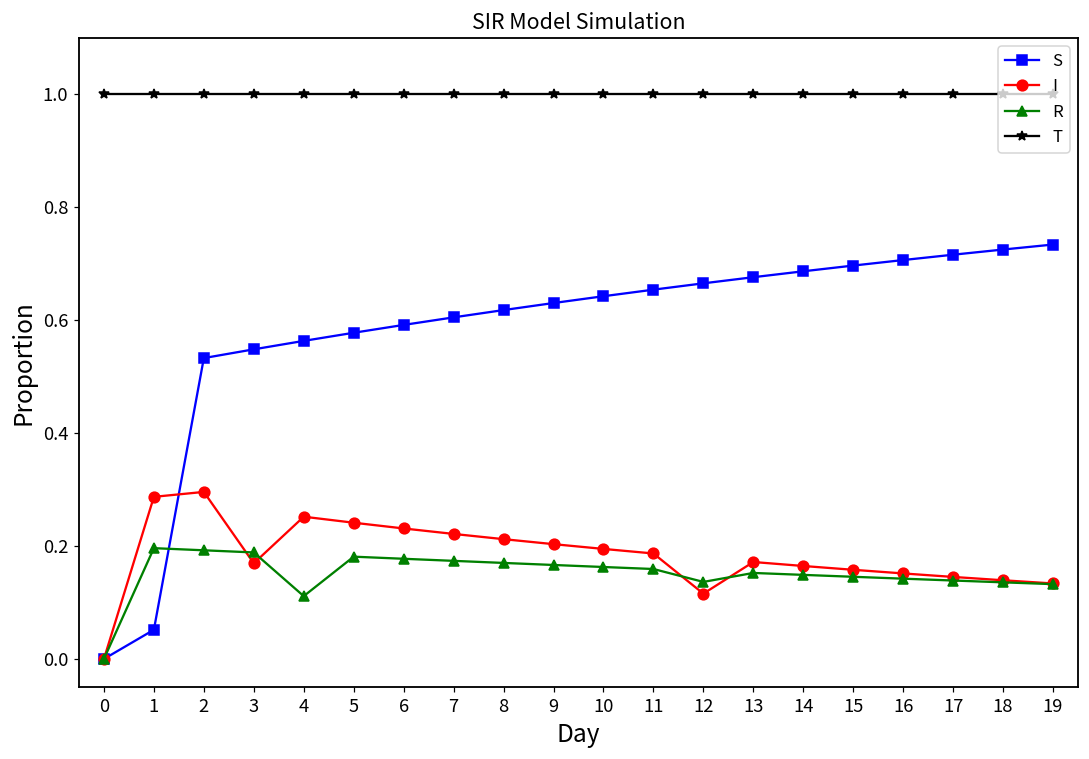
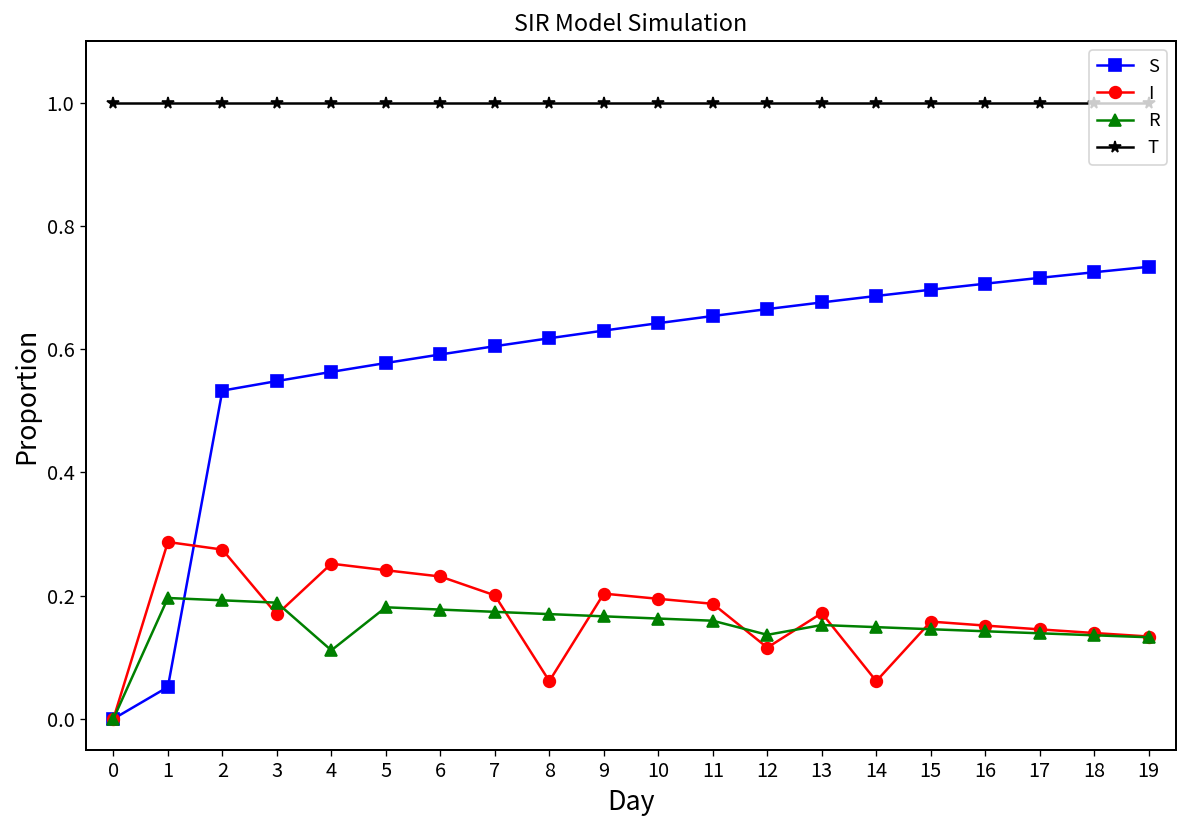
  {
    "S": {
      "1": 0.05,
      "2": 0.53,
      "3": 0.55,
      "4": 0.56,
      "5": 0.58,
      "6": 0.59,
      "7": 0.60,
      "8": 0.62,
      "9": 0.63,
      "10": 0.64,
      "11": 0.65,
      "12": 0.67,
      "13": 0.68,
      "14": 0.69,
      "15": 0.70,
      "16": 0.71,
      "17": 0.72,
      "18": 0.72,
      "19": 0.73
    },
    "I": {
      "1": 0.29,
-     "2": 0.30,
+     "2": 0.27,
      "3": 0.17,
      "4": 0.25,
      "5": 0.24,
      "6": 0.23,
-     "7": 0.22,
-     "8": 0.21,
+     "7": 0.20,
+     "8": 0.06,
      "9": 0.20,
      "10": 0.19,
      "11": 0.19,
      "12": 0.12,
      "13": 0.17,
-     "14": 0.16,
+     "14": 0.06,
      "15": 0.16,
      "16": 0.15,
      "17": 0.15
    },
    "R": {
      "1": 0.20,
      "2": 0.19,
      "3": 0.19,
      "4": 0.11,
      "5": 0.18,
      "6": 0.18,
      "7": 0.17,
      "8": 0.17,
      "9": 0.17,
      "10": 0.16,
      "11": 0.16,
      "12": 0.14,
      "13": 0.15,
      "14": 0.15,
      "15": 0.15,
      "16": 0.14,
      "17": 0.14
    },
    "T": {
      "0": 1.00,
      "1": 1.00,
      "2": 1.00,
      "3": 1.00,
      "4": 1.00,
      "5": 1.00,
      "6": 1.00,
      "7": 1.00,
      "8": 1.00,
      "9": 1.00,
      "10": 1.00,
      "11": 1.00,
      "12": 1.00,
      "13": 1.00,
      "14": 1.00,
      "15": 1.00,
      "16": 1.00,
      "17": 1.00
    }
  }
